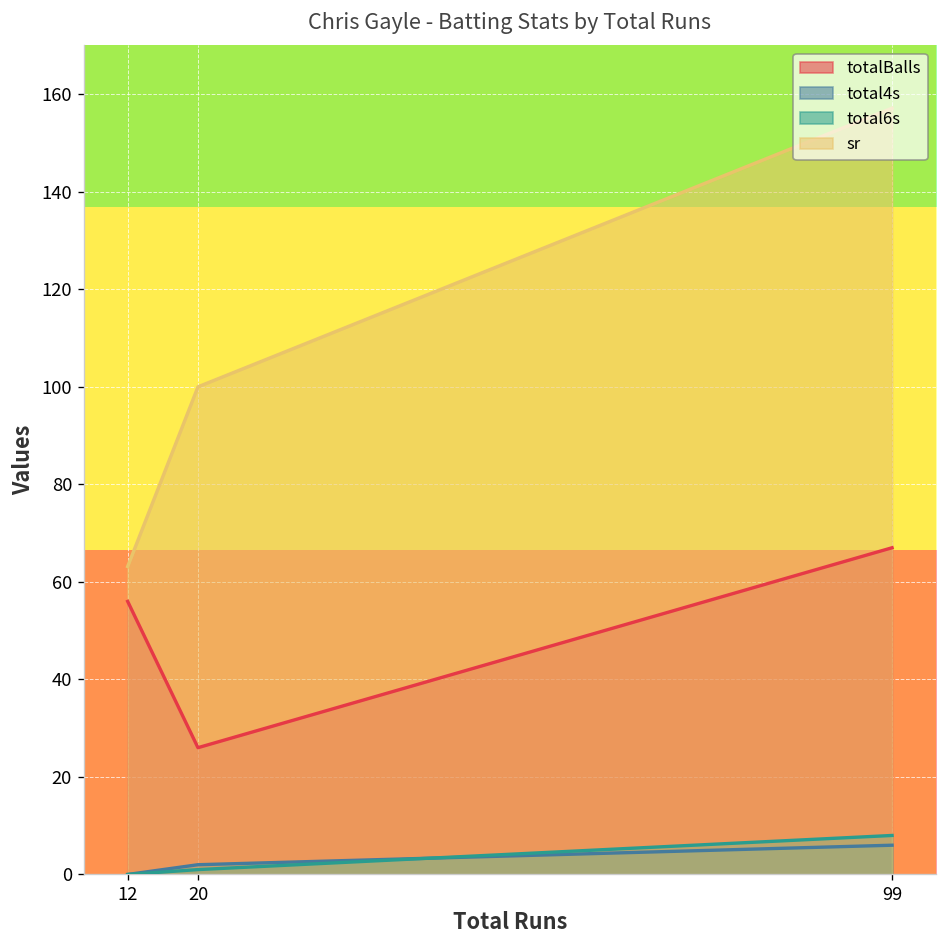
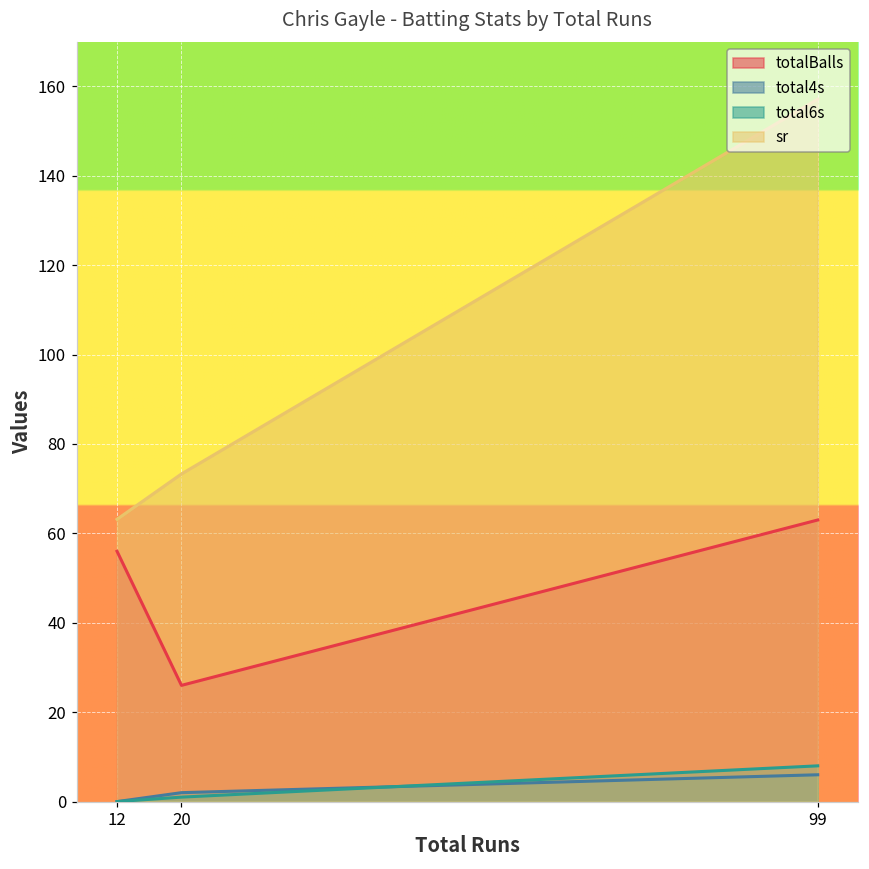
  {
    "totalBalls": {
      "12": 56,
      "20": 26,
-     "99": 67
+     "99": 63
    },
    "sr": {
      "12": 63,
-     "20": 100
+     "20": 73
    }
  }
